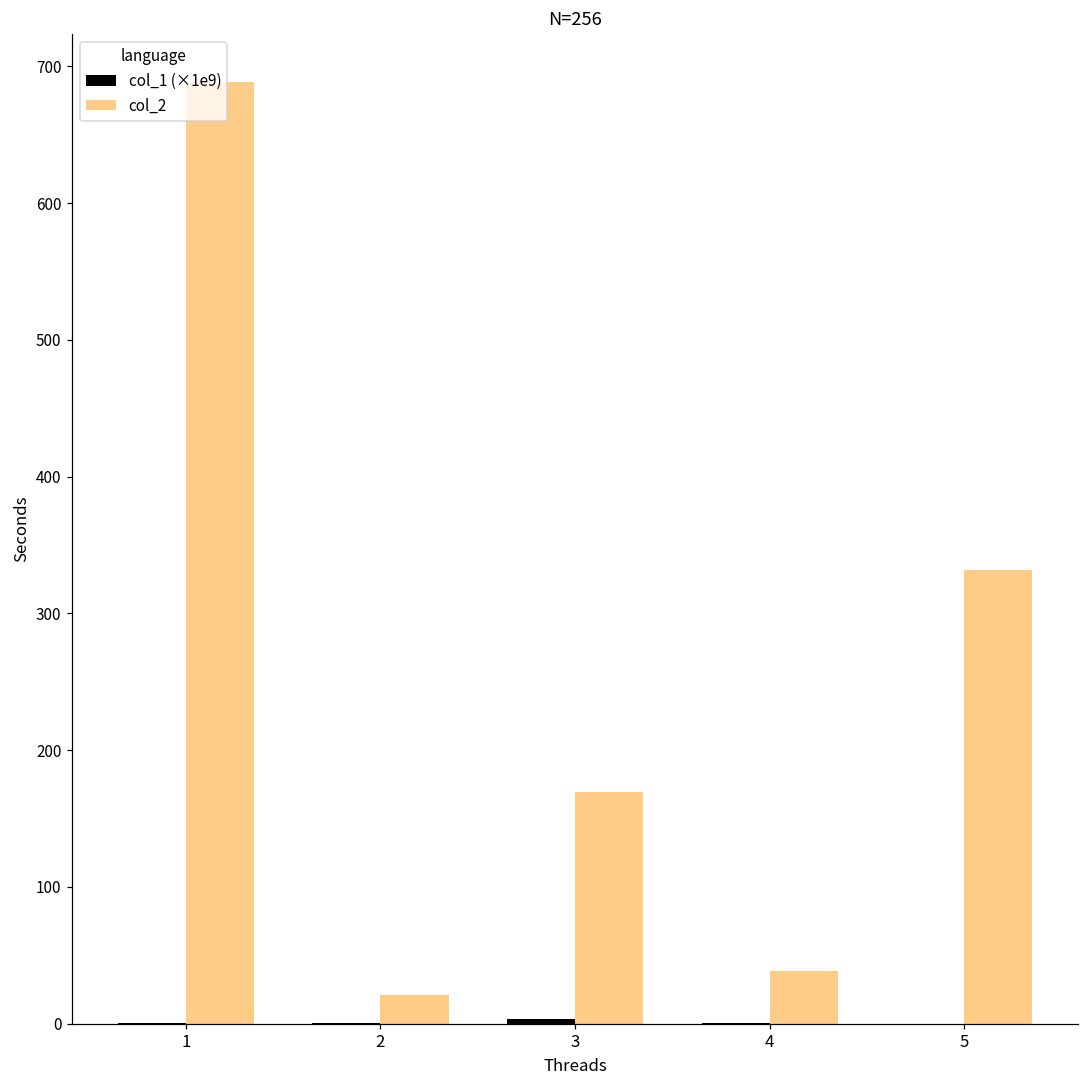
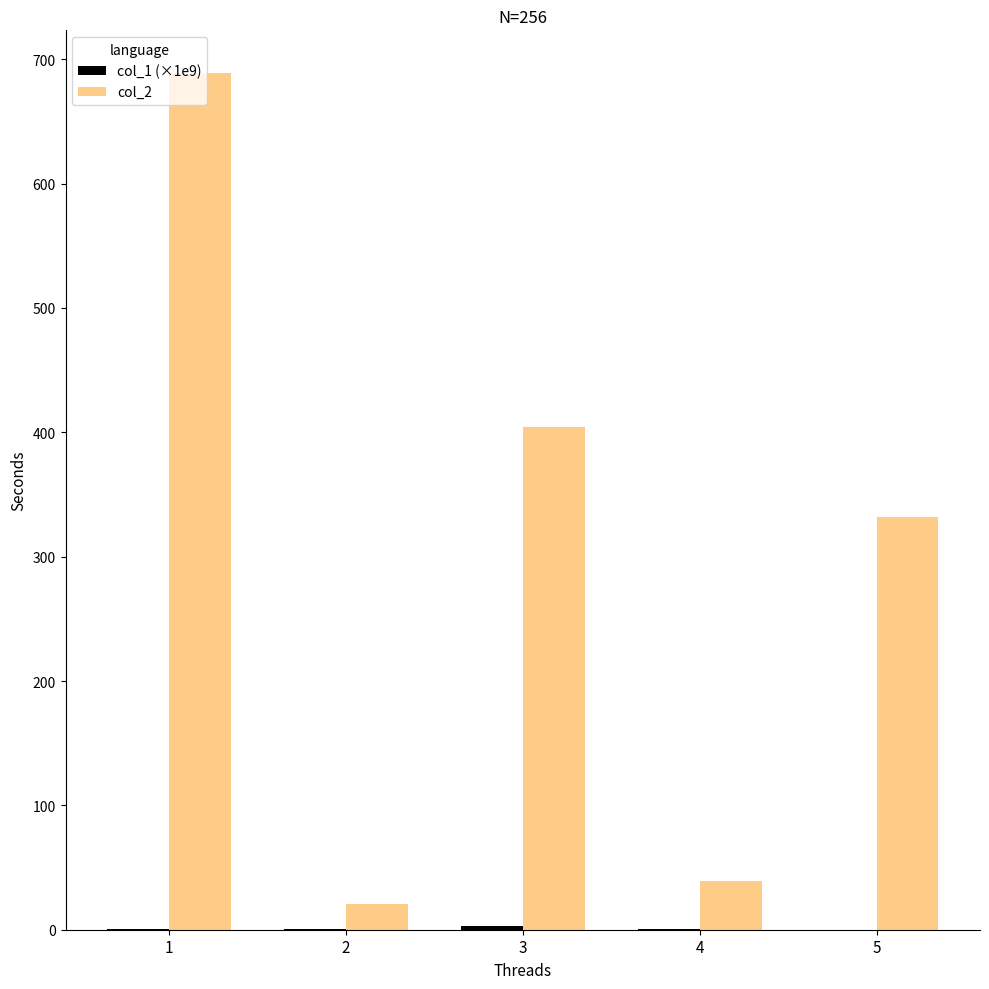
  {
    "col_1 (×1e9)": {
      "3": 3
    },
    "col_2": {
      "2": 21,
-     "3": 169,
+     "3": 404,
      "4": 39,
      "5": 332
    }
  }
